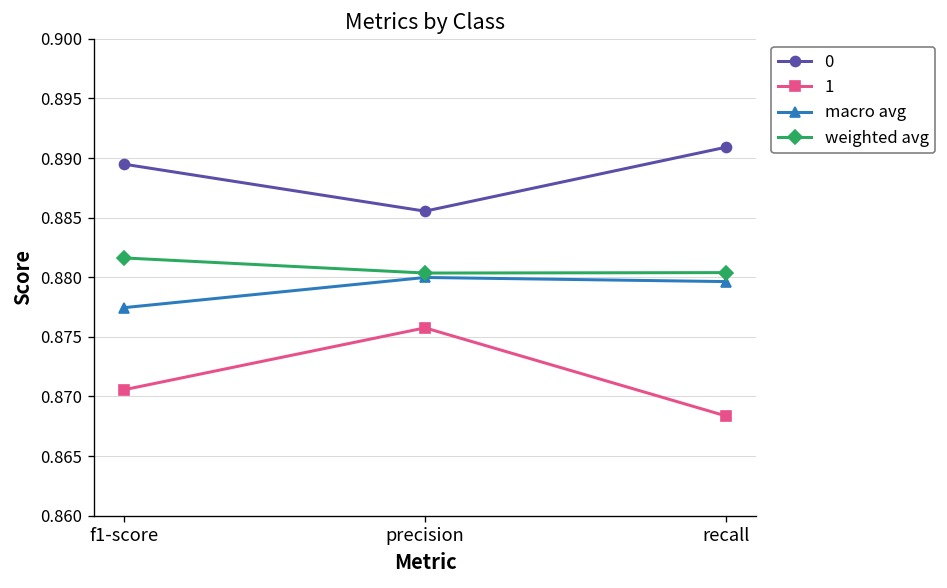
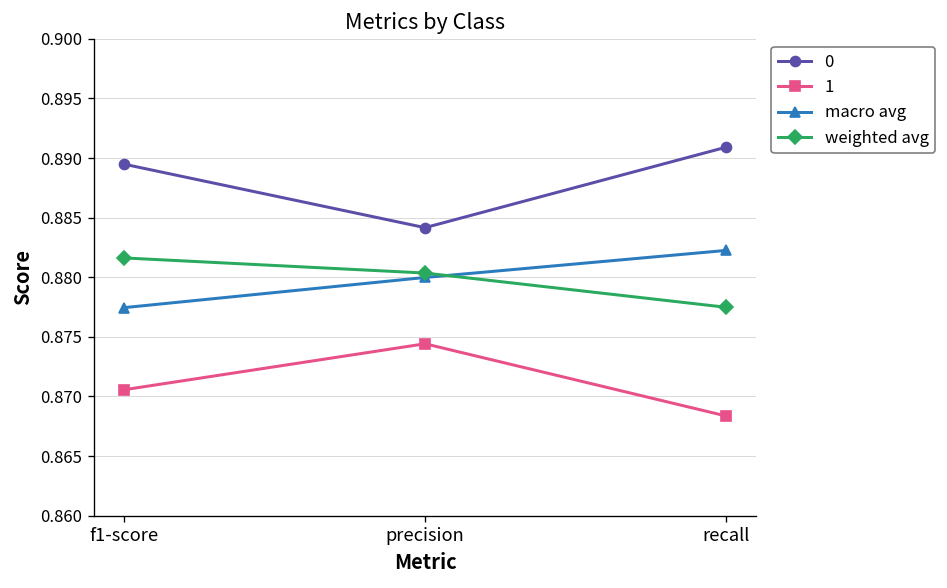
  {
    "0": {
      "f1-score": 0.889,
-     "precision": 0.886,
+     "precision": 0.884,
      "recall": 0.891
    },
    "1": {
      "f1-score": 0.871,
-     "precision": 0.876,
+     "precision": 0.874,
      "recall": 0.868
    },
    "macro avg": {
      "f1-score": 0.877,
      "precision": 0.880,
-     "recall": 0.880
+     "recall": 0.882
    },
    "weighted avg": {
      "f1-score": 0.882,
      "precision": 0.880,
-     "recall": 0.880
+     "recall": 0.877
    }
  }
